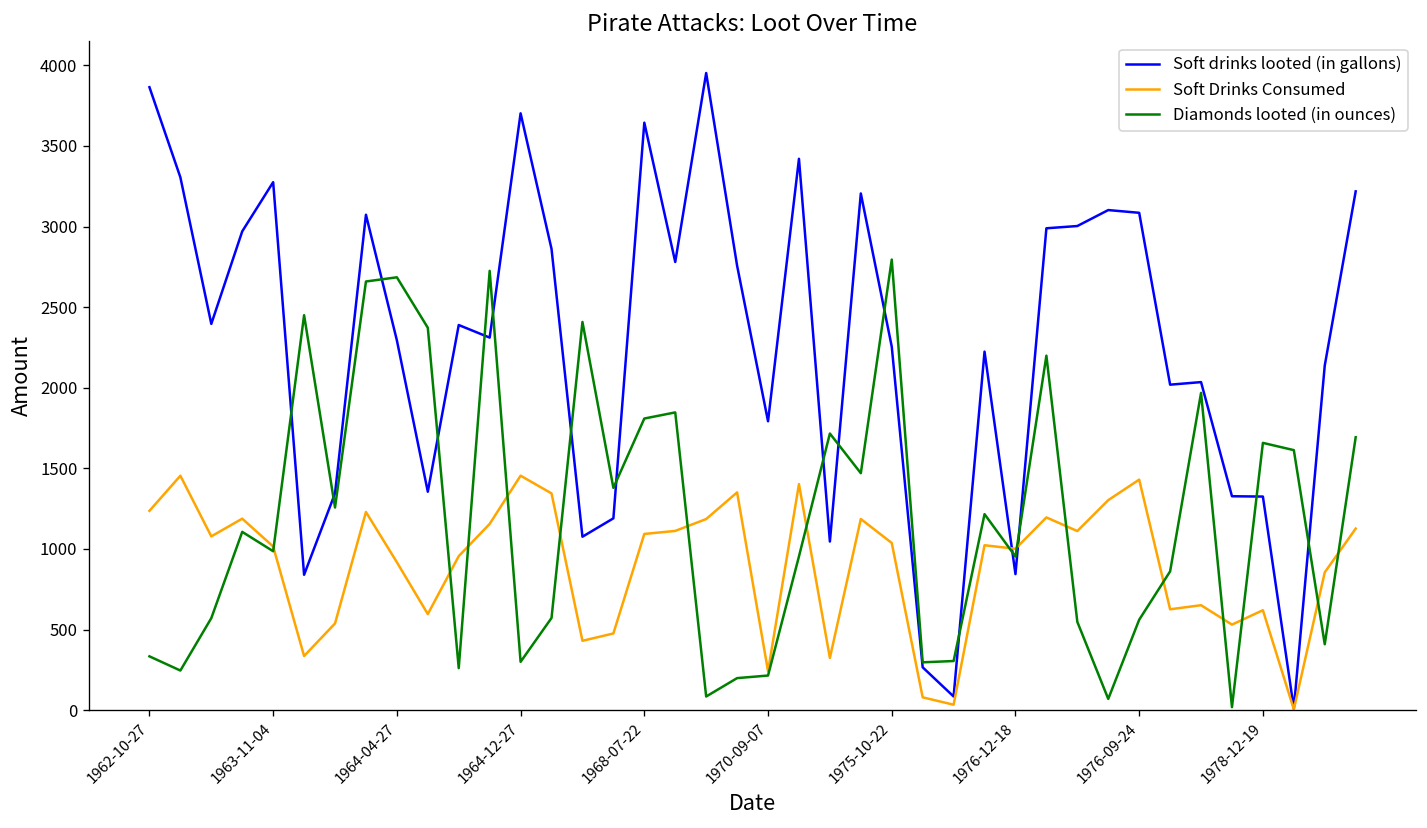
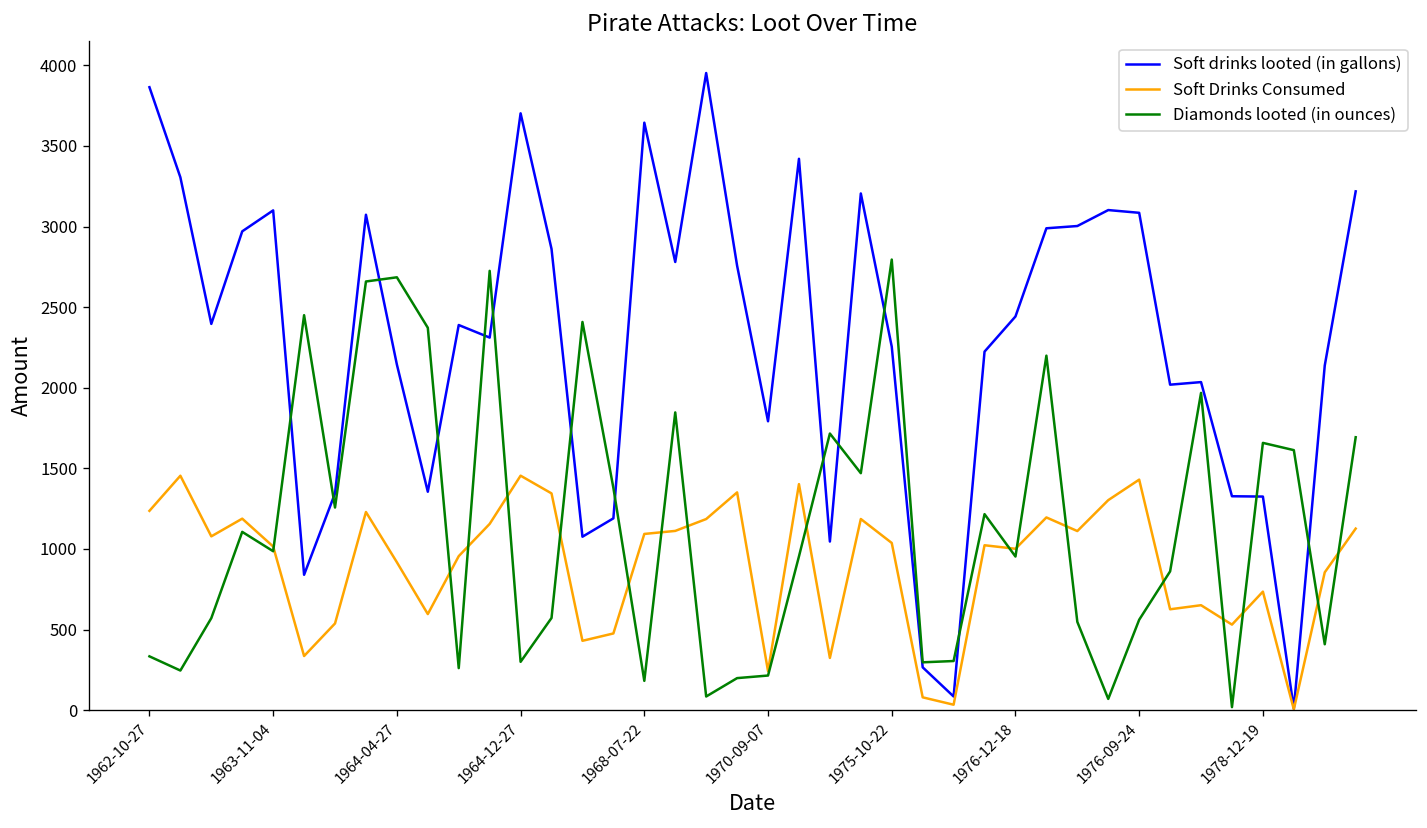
  {
    "Soft drinks looted (in gallons)": {
      "1962-10-27": 3860,
-     "1963-11-04": 3280,
-     "1964-04-27": 2290,
+     "1963-11-04": 3100,
+     "1964-04-27": 2140,
      "1964-12-27": 3700,
      "1968-07-22": 3640,
      "1970-09-07": 1790,
      "1975-10-22": 2260,
-     "1976-12-18": 840,
+     "1976-12-18": 2440,
      "1976-09-24": 3090,
      "1978-12-19": 1330
    },
    "Soft Drinks Consumed": {
      "1962-10-27": 1240,
      "1963-11-04": 1020,
      "1964-04-27": 920,
      "1964-12-27": 1450,
      "1968-07-22": 1090,
      "1970-09-07": 240,
      "1975-10-22": 1040,
      "1976-12-18": 1000,
      "1976-09-24": 1430,
-     "1978-12-19": 620
+     "1978-12-19": 740
    },
    "Diamonds looted (in ounces)": {
      "1962-10-27": 330,
      "1963-11-04": 990,
      "1964-04-27": 2690,
      "1964-12-27": 300,
-     "1968-07-22": 1810,
+     "1968-07-22": 180,
      "1970-09-07": 220,
      "1975-10-22": 2800,
      "1976-12-18": 950,
      "1976-09-24": 560,
      "1978-12-19": 1660
    }
  }
